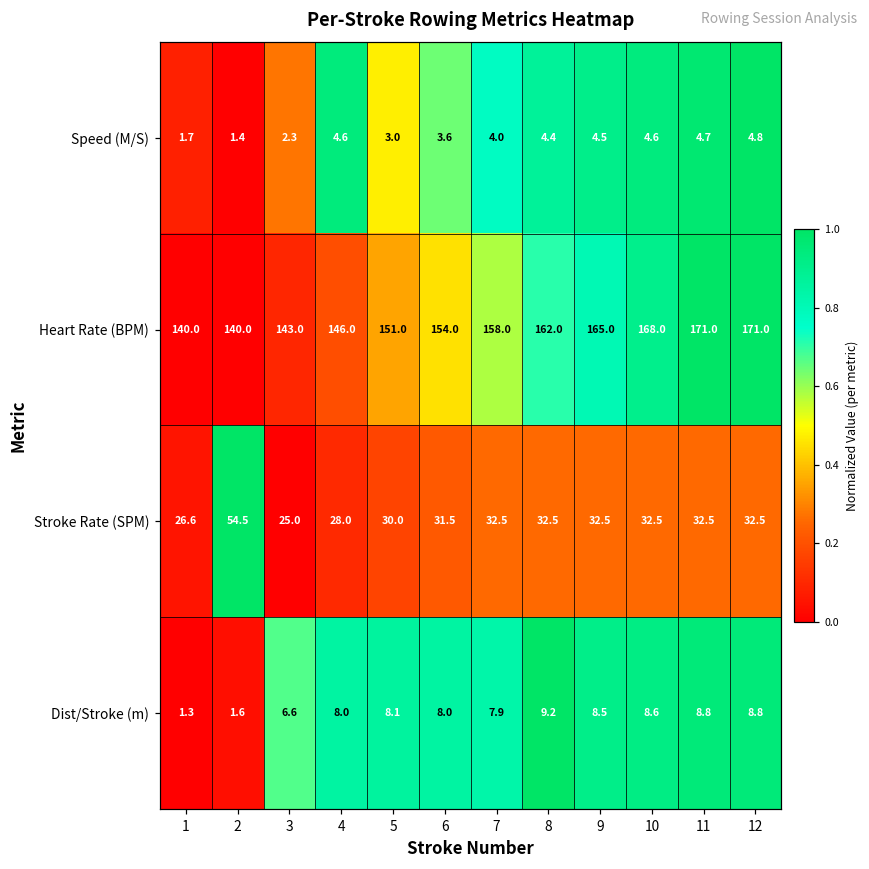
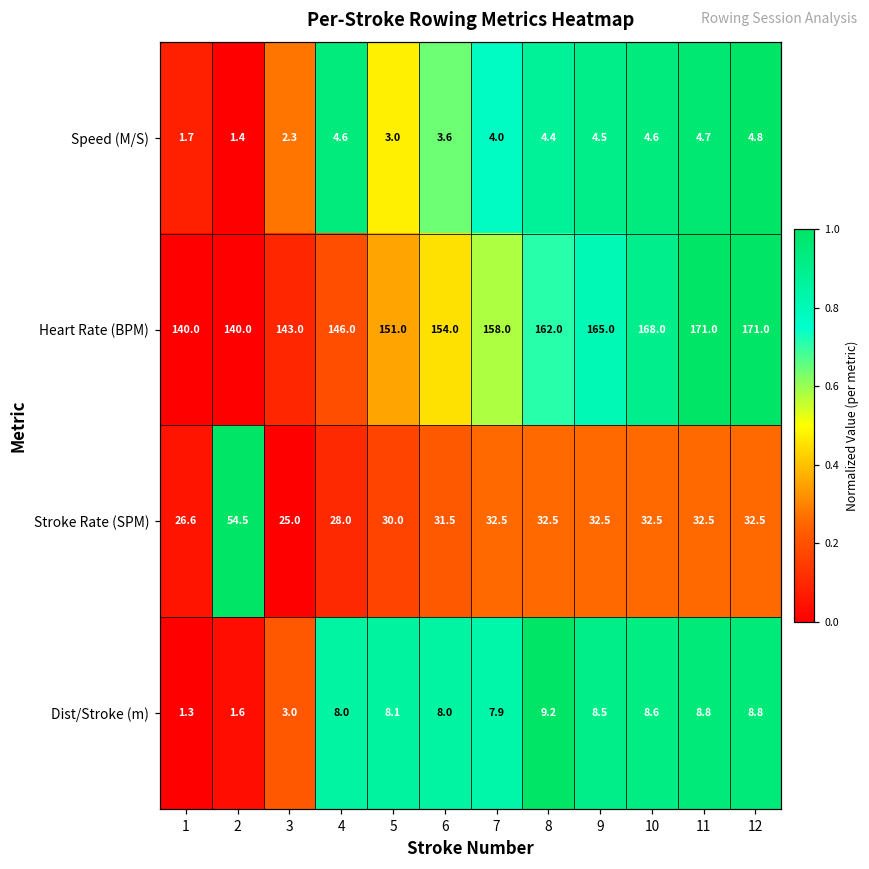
  {
    "Speed (M/S)": {
      "1": 1.7,
      "2": 1.4,
      "3": 2.3,
      "4": 4.6,
      "5": 3.0,
      "6": 3.6,
      "7": 4.0,
      "8": 4.4,
      "9": 4.5,
      "10": 4.6,
      "11": 4.7,
      "12": 4.8
    },
    "Heart Rate (BPM)": {
      "1": 140.0,
      "2": 140.0,
      "3": 143.0,
      "4": 146.0,
      "5": 151.0,
      "6": 154.0,
      "7": 158.0,
      "8": 162.0,
      "9": 165.0,
      "10": 168.0,
      "11": 171.0,
      "12": 171.0
    },
    "Stroke Rate (SPM)": {
      "1": 26.6,
      "2": 54.5,
      "3": 25.0,
      "4": 28.0,
      "5": 30.0,
      "6": 31.5,
      "7": 32.5,
      "8": 32.5,
      "9": 32.5,
      "10": 32.5,
      "11": 32.5,
      "12": 32.5
    },
    "Dist/Stroke (m)": {
      "1": 1.3,
      "2": 1.6,
-     "3": 6.6,
+     "3": 3.0,
      "4": 8.0,
      "5": 8.1,
      "6": 8.0,
      "7": 7.9,
      "8": 9.2,
      "9": 8.5,
      "10": 8.6,
      "11": 8.8,
      "12": 8.8
    }
  }
